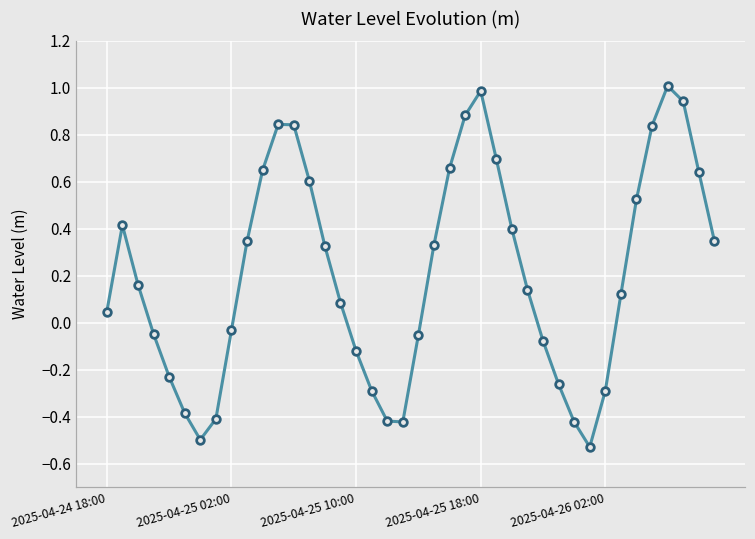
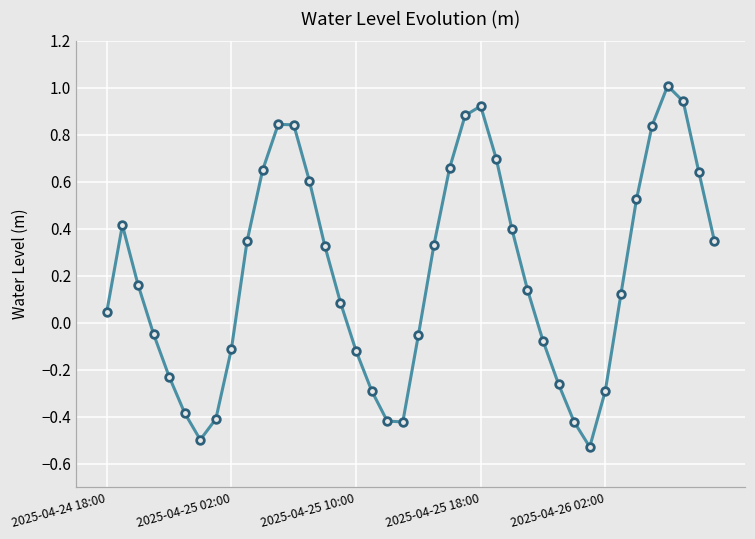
  {
    "2025-04-24 18:00": 0.05,
-   "2025-04-25 02:00": -0.03,
+   "2025-04-25 02:00": -0.11,
    "2025-04-25 10:00": -0.12,
-   "2025-04-25 18:00": 0.99,
+   "2025-04-25 18:00": 0.92,
    "2025-04-26 02:00": -0.29
  }
